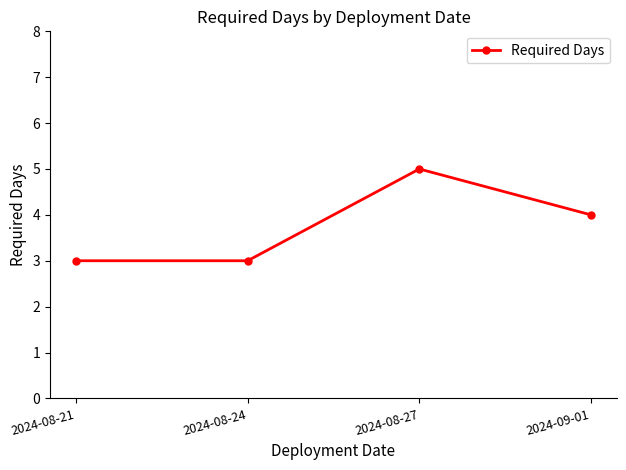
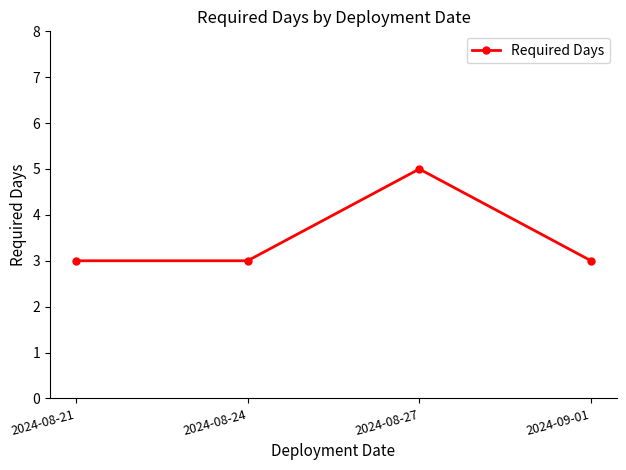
  {
    "2024-08-21": 3,
    "2024-08-24": 3,
    "2024-08-27": 5,
-   "2024-09-01": 4
+   "2024-09-01": 3
  }
